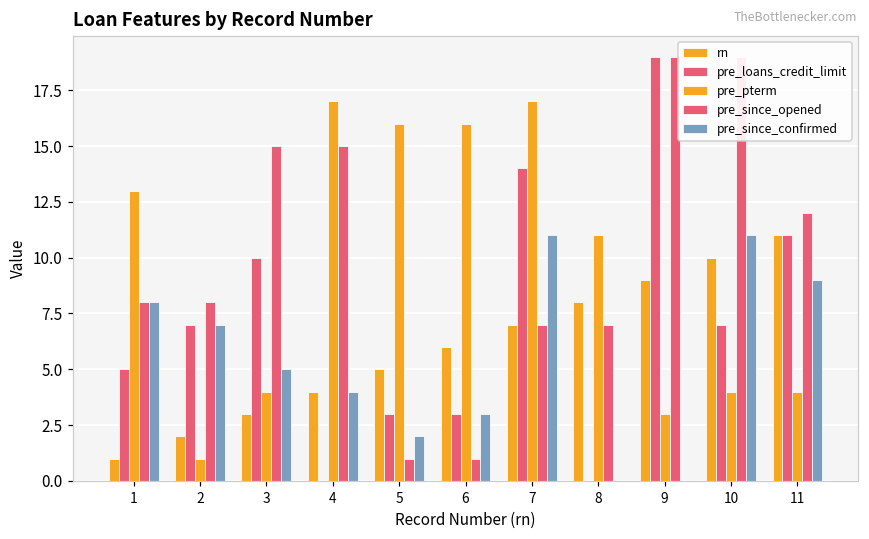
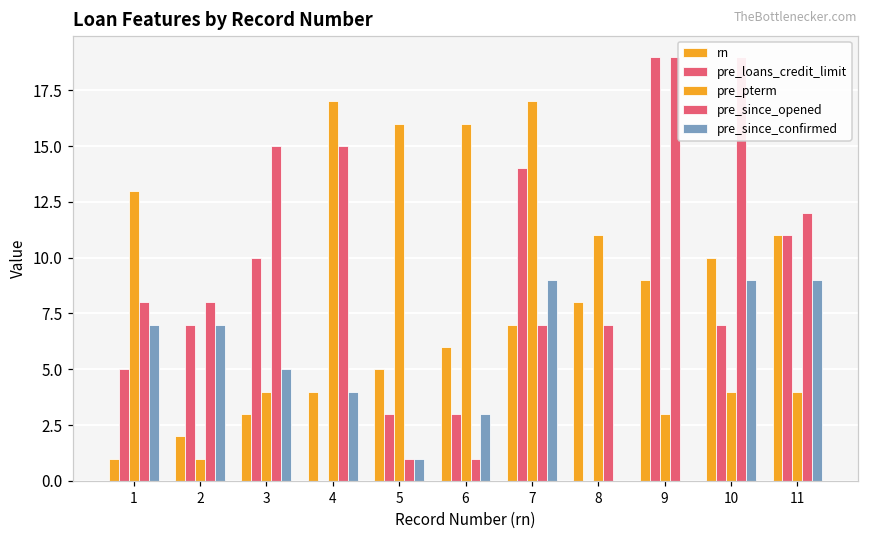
  {
    "pre_since_confirmed": {
-     "1": 8,
+     "1": 7,
      "2": 7,
      "3": 5,
      "4": 4,
-     "5": 2,
+     "5": 1,
      "6": 3,
-     "7": 11,
+     "7": 9,
      "8": 0,
      "9": 0,
-     "10": 11,
+     "10": 9,
      "11": 9
    }
  }
